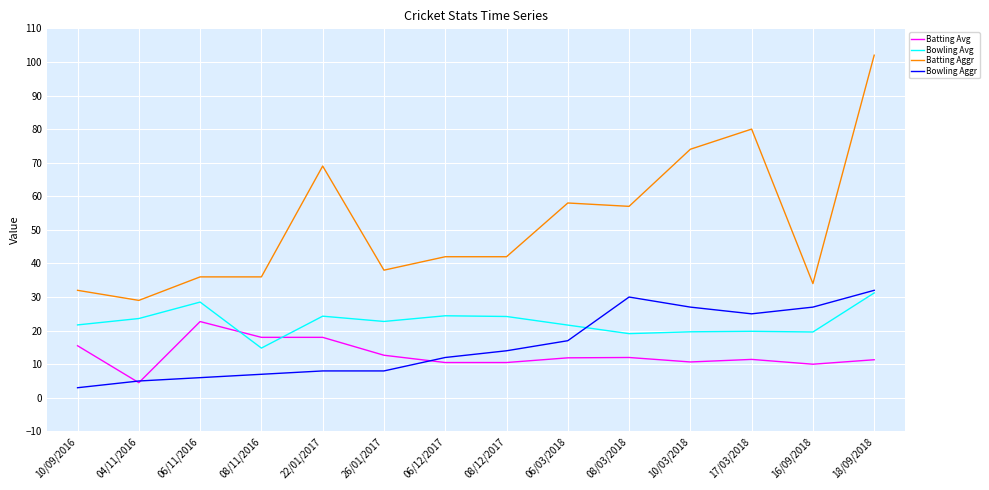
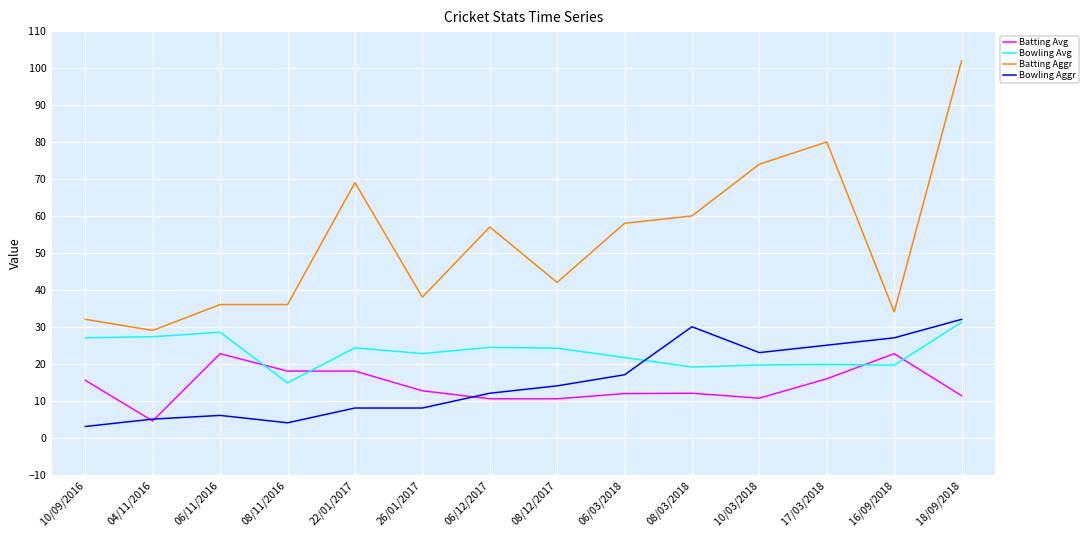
  {
    "Batting Avg": {
      "10/09/2016": 16,
      "06/11/2016": 23,
      "08/11/2016": 18,
      "22/01/2017": 18,
      "26/01/2017": 13,
      "06/12/2017": 11,
      "08/12/2017": 11,
      "06/03/2018": 12,
      "08/03/2018": 12,
      "10/03/2018": 11,
-     "17/03/2018": 11,
-     "16/09/2018": 10,
+     "17/03/2018": 16,
+     "16/09/2018": 23,
      "18/09/2018": 11
    },
    "Bowling Avg": {
-     "10/09/2016": 22,
-     "04/11/2016": 24,
+     "10/09/2016": 27,
+     "04/11/2016": 27,
      "06/11/2016": 29,
      "08/11/2016": 15,
      "22/01/2017": 24,
      "26/01/2017": 23,
      "06/12/2017": 24,
      "08/12/2017": 24,
      "06/03/2018": 22,
      "08/03/2018": 19,
      "10/03/2018": 20,
      "17/03/2018": 20,
      "16/09/2018": 20,
      "18/09/2018": 31
    },
    "Batting Aggr": {
      "10/09/2016": 32,
      "04/11/2016": 29,
      "06/11/2016": 36,
      "08/11/2016": 36,
      "22/01/2017": 69,
      "26/01/2017": 38,
-     "06/12/2017": 42,
+     "06/12/2017": 57,
      "08/12/2017": 42,
      "06/03/2018": 58,
-     "08/03/2018": 57,
+     "08/03/2018": 60,
      "10/03/2018": 74,
      "17/03/2018": 80,
      "16/09/2018": 34,
      "18/09/2018": 102
    },
    "Bowling Aggr": {
      "10/09/2016": 3,
      "06/11/2016": 6,
-     "08/11/2016": 7,
+     "08/11/2016": 4,
      "22/01/2017": 8,
      "26/01/2017": 8,
      "06/12/2017": 12,
      "08/12/2017": 14,
      "06/03/2018": 17,
      "08/03/2018": 30,
-     "10/03/2018": 27,
+     "10/03/2018": 23,
      "17/03/2018": 25,
      "16/09/2018": 27,
      "18/09/2018": 32
    }
  }
